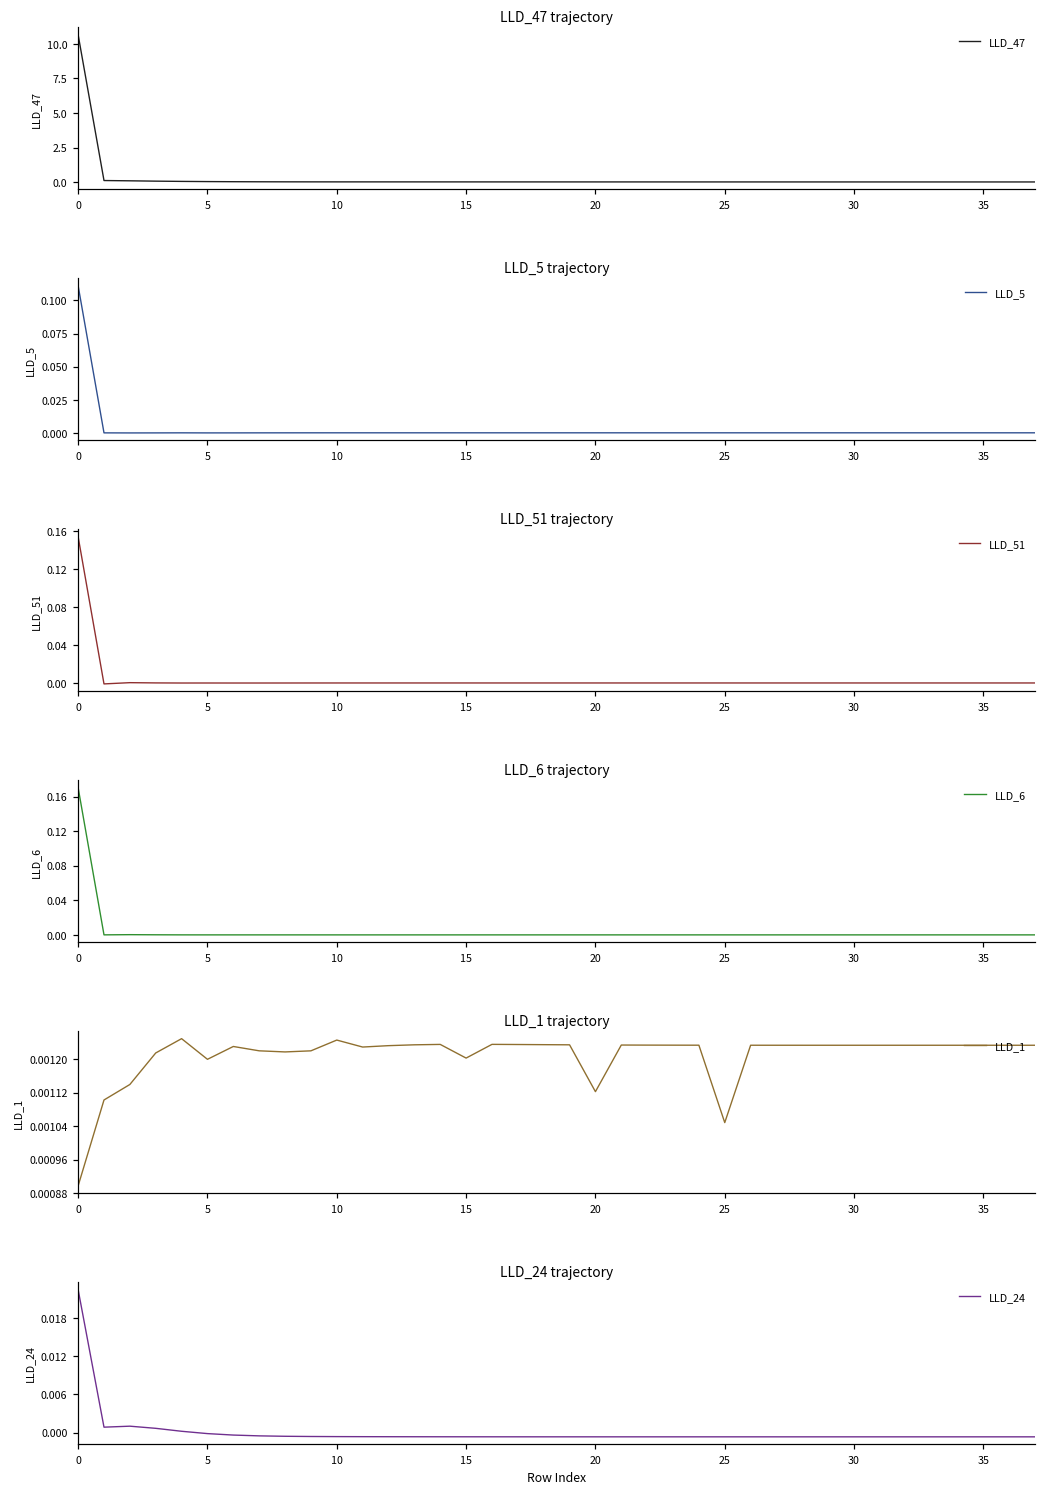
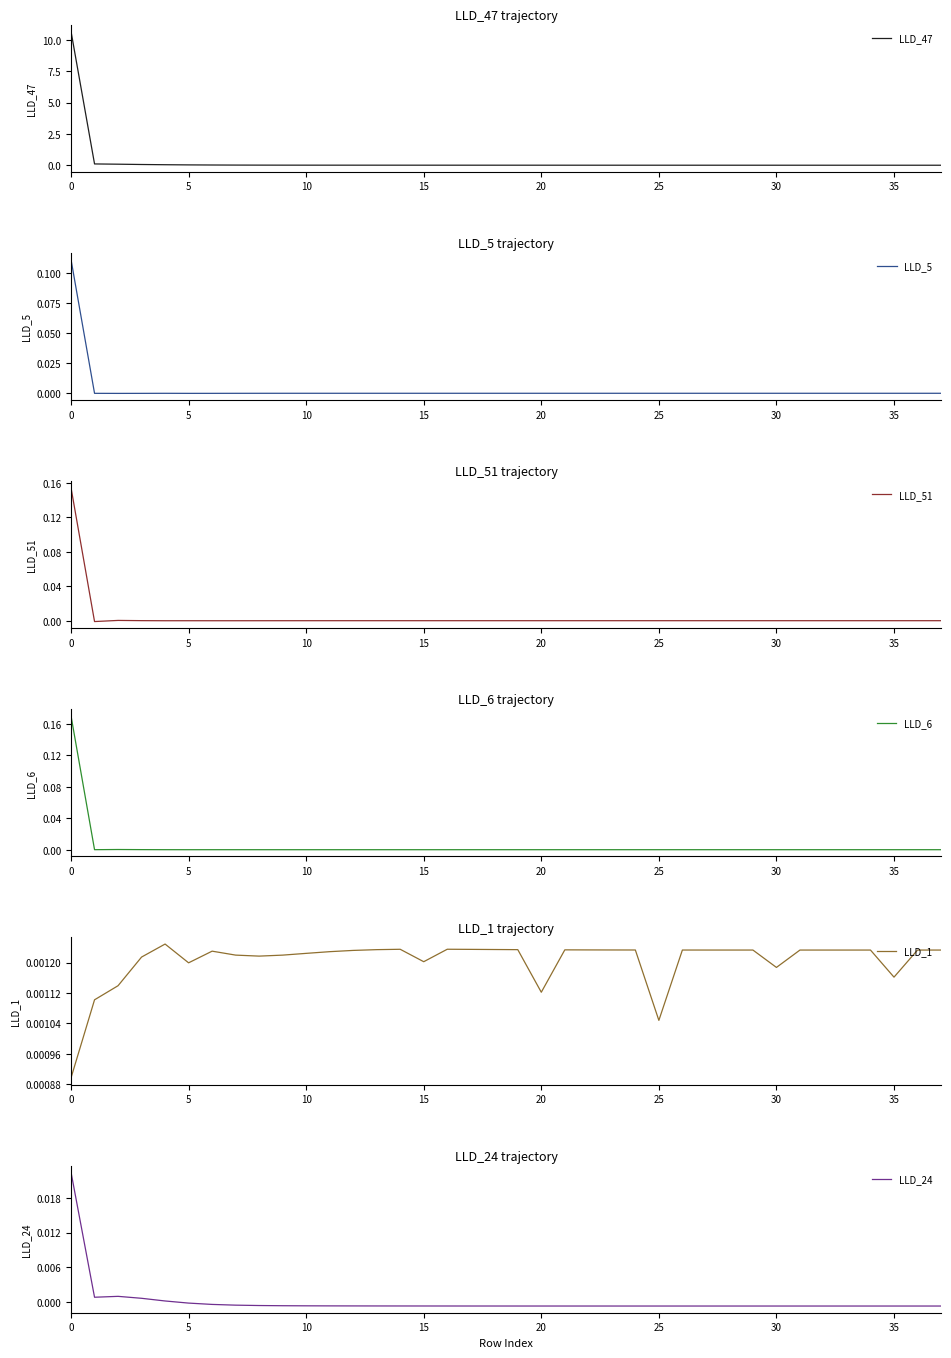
  {
    "LLD_47 trajectory": {
      "0": 10.7,
      "5": 0.0,
      "10": 0.0,
      "15": 0.0,
      "20": 0.0,
      "25": 0.0,
      "30": 0.0,
      "35": 0.0
    },
    "LLD_5 trajectory": {
      "0": 0.111,
      "5": 0.000,
      "10": 0.000,
      "15": 0.000,
      "20": 0.000,
      "25": 0.000,
      "30": 0.000,
      "35": 0.000
    },
    "LLD_51 trajectory": {
      "0": 0.15,
      "5": 0.00,
      "10": 0.00,
      "15": 0.00,
      "20": 0.00,
      "25": 0.00,
      "30": 0.00,
      "35": 0.00
    },
    "LLD_6 trajectory": {
      "0": 0.17,
      "5": 0.00,
      "10": 0.00,
      "15": 0.00,
      "20": 0.00,
      "25": 0.00,
      "30": 0.00,
      "35": 0.00
    },
    "LLD_1 trajectory": {
      "0": 0.00090,
      "5": 0.00120,
-     "10": 0.00125,
+     "10": 0.00122,
      "15": 0.00120,
      "20": 0.00112,
      "25": 0.00105,
-     "30": 0.00123,
-     "35": 0.00123
+     "30": 0.00119,
+     "35": 0.00116
    },
    "LLD_24 trajectory": {
      "0": 0.022,
      "5": 0.000,
      "10": -0.001,
      "15": -0.001,
      "20": -0.001,
      "25": -0.001,
      "30": -0.001,
      "35": -0.001
    }
  }
